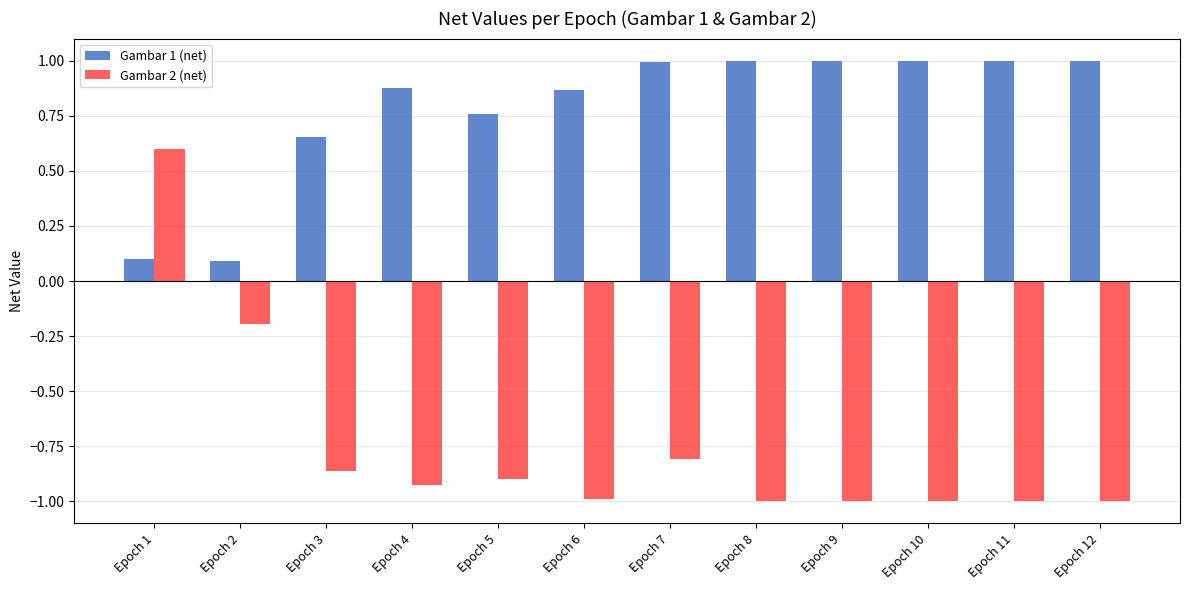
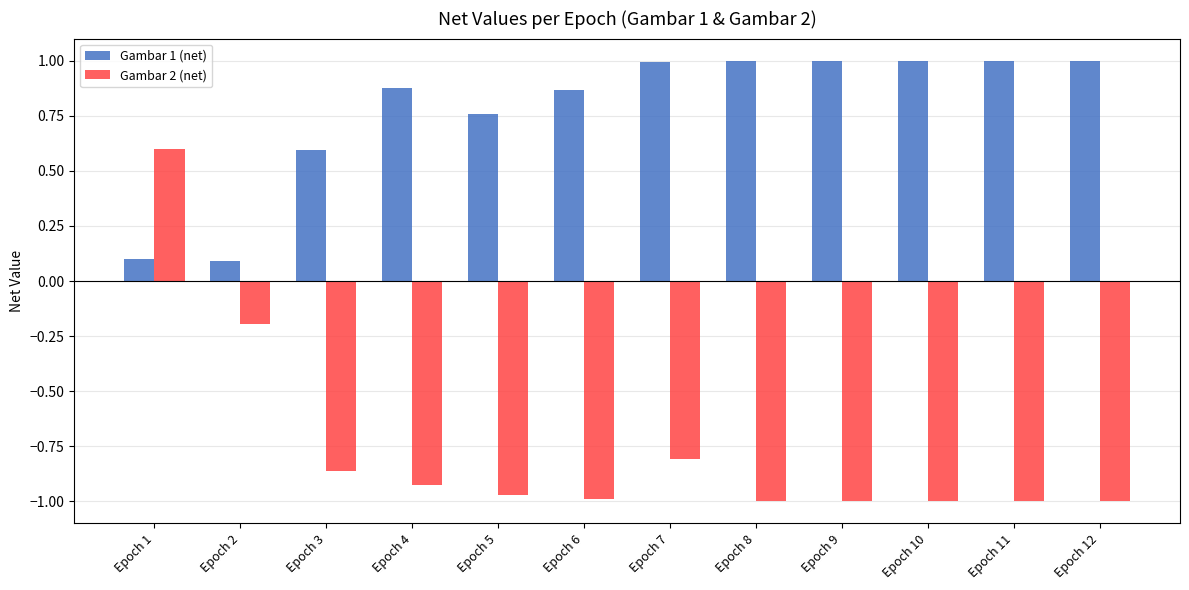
  {
    "Gambar 1 (net)": {
      "Epoch 1": 0.10,
      "Epoch 2": 0.09,
-     "Epoch 3": 0.65,
+     "Epoch 3": 0.60,
      "Epoch 4": 0.88,
      "Epoch 5": 0.76,
      "Epoch 6": 0.87,
      "Epoch 7": 0.99,
      "Epoch 8": 1.00,
      "Epoch 9": 1.00,
      "Epoch 10": 1.00,
      "Epoch 11": 1.00,
      "Epoch 12": 1.00
    },
    "Gambar 2 (net)": {
      "Epoch 1": 0.60,
      "Epoch 2": -0.20,
      "Epoch 3": -0.86,
      "Epoch 4": -0.93,
-     "Epoch 5": -0.90,
+     "Epoch 5": -0.97,
      "Epoch 6": -0.99,
      "Epoch 7": -0.81,
      "Epoch 8": -1.00,
      "Epoch 9": -1.00,
      "Epoch 10": -1.00,
      "Epoch 11": -1.00,
      "Epoch 12": -1.00
    }
  }
